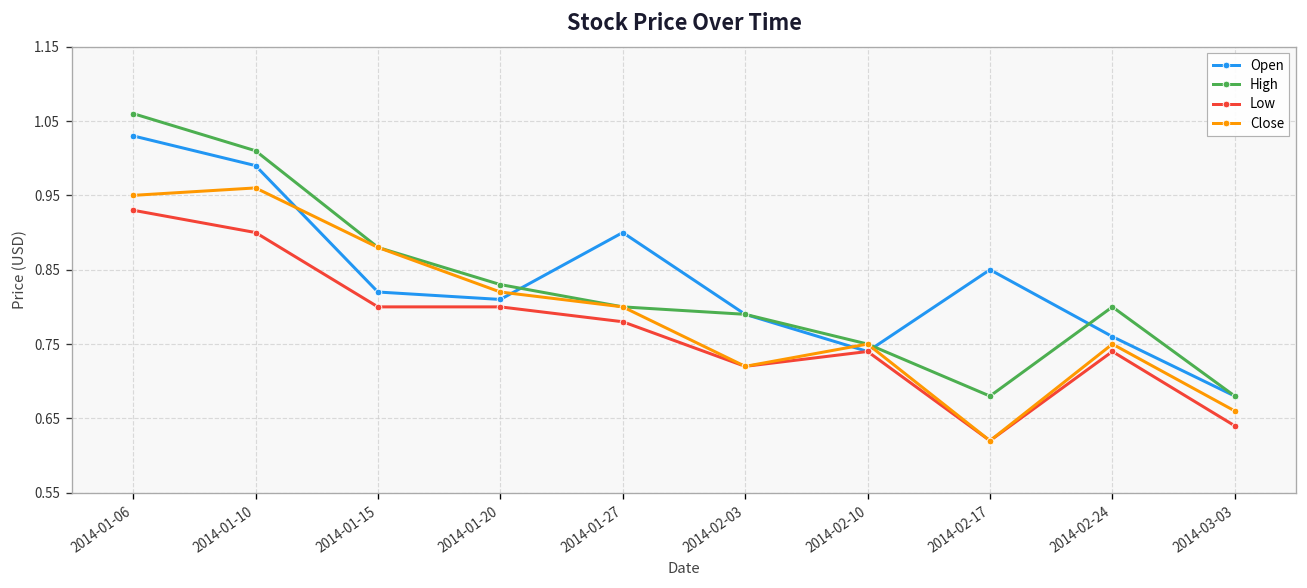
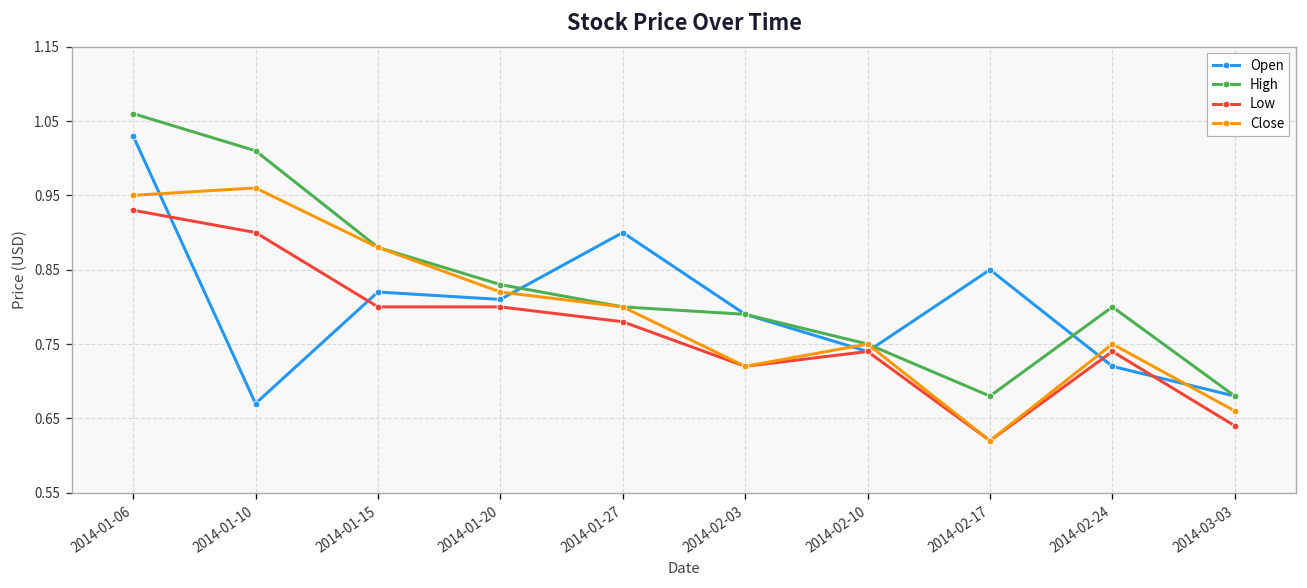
  {
    "Open": {
      "2014-01-06": 1.03,
-     "2014-01-10": 0.99,
+     "2014-01-10": 0.67,
      "2014-01-15": 0.82,
      "2014-01-20": 0.81,
      "2014-01-27": 0.90,
      "2014-02-17": 0.85,
-     "2014-02-24": 0.76
+     "2014-02-24": 0.72
    },
    "High": {
      "2014-01-06": 1.06,
      "2014-01-10": 1.01,
      "2014-01-20": 0.83,
      "2014-02-17": 0.68,
      "2014-02-24": 0.80
    },
    "Low": {
      "2014-01-06": 0.93,
      "2014-01-10": 0.90,
      "2014-01-15": 0.80,
      "2014-01-20": 0.80,
      "2014-01-27": 0.78,
      "2014-02-24": 0.74,
      "2014-03-03": 0.64
    },
    "Close": {
      "2014-01-06": 0.95,
      "2014-01-10": 0.96,
      "2014-01-20": 0.82,
      "2014-02-24": 0.75,
      "2014-03-03": 0.66
    }
  }
